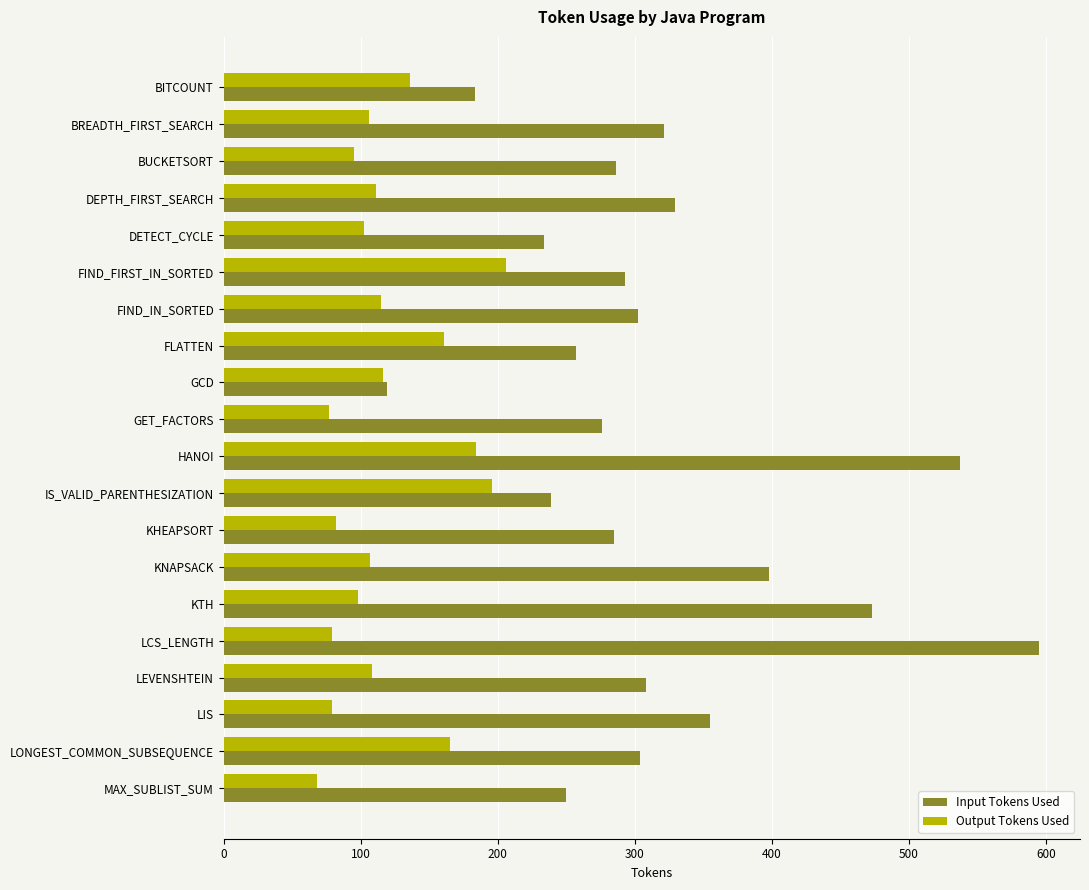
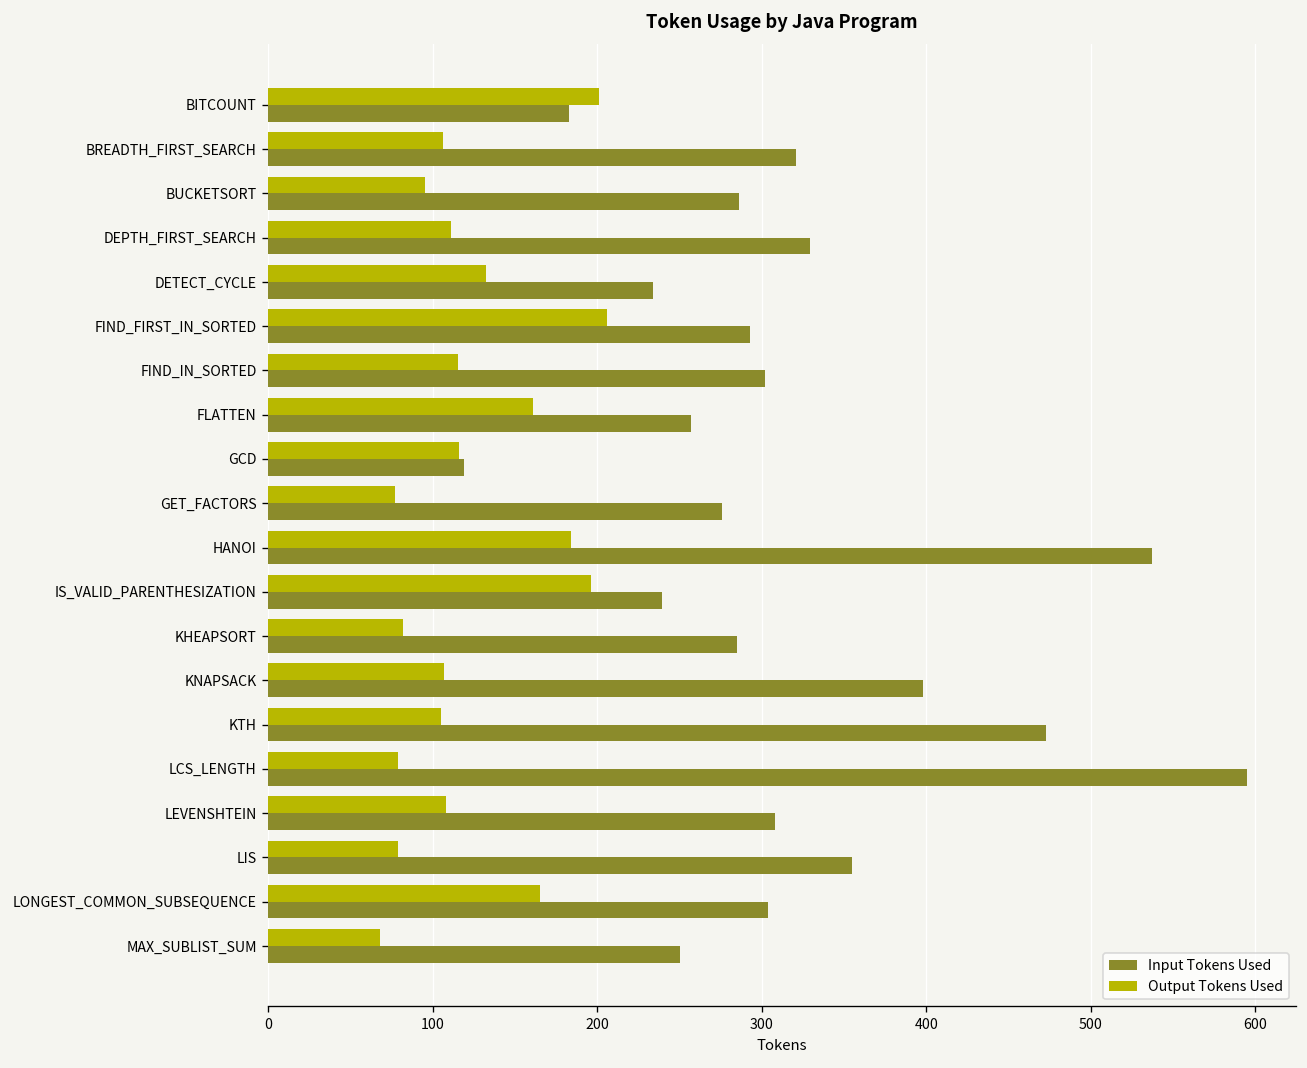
  {
    "Input Tokens Used": {
      "BITCOUNT": 183,
      "BREADTH_FIRST_SEARCH": 321,
      "BUCKETSORT": 286,
      "DEPTH_FIRST_SEARCH": 329,
      "DETECT_CYCLE": 234,
      "FIND_FIRST_IN_SORTED": 293,
      "FIND_IN_SORTED": 302,
      "FLATTEN": 257,
      "GCD": 119,
      "GET_FACTORS": 276,
      "HANOI": 537,
      "IS_VALID_PARENTHESIZATION": 239,
      "KHEAPSORT": 285,
      "KNAPSACK": 398,
      "KTH": 473,
      "LCS_LENGTH": 595,
      "LEVENSHTEIN": 308,
      "LIS": 355,
      "LONGEST_COMMON_SUBSEQUENCE": 304,
      "MAX_SUBLIST_SUM": 250
    },
    "Output Tokens Used": {
-     "BITCOUNT": 136,
+     "BITCOUNT": 201,
      "BREADTH_FIRST_SEARCH": 106,
      "BUCKETSORT": 95,
      "DEPTH_FIRST_SEARCH": 111,
-     "DETECT_CYCLE": 102,
+     "DETECT_CYCLE": 132,
      "FIND_FIRST_IN_SORTED": 206,
      "FIND_IN_SORTED": 115,
      "FLATTEN": 161,
      "GCD": 116,
      "GET_FACTORS": 77,
      "HANOI": 184,
      "IS_VALID_PARENTHESIZATION": 196,
      "KHEAPSORT": 82,
      "KNAPSACK": 107,
-     "KTH": 98,
+     "KTH": 105,
      "LCS_LENGTH": 79,
      "LEVENSHTEIN": 108,
      "LIS": 79,
      "LONGEST_COMMON_SUBSEQUENCE": 165,
      "MAX_SUBLIST_SUM": 68
    }
  }
